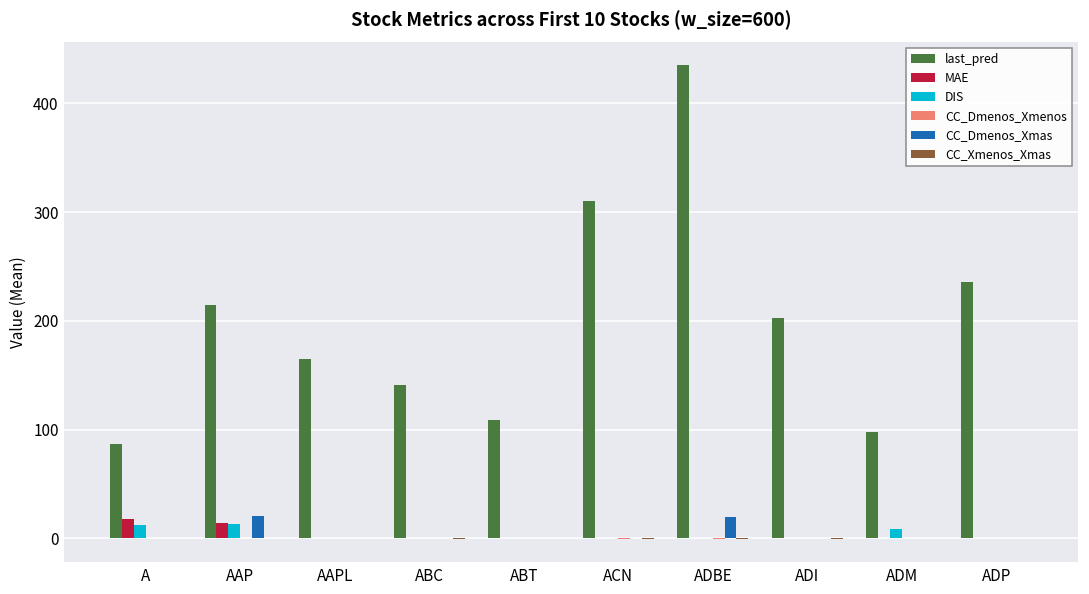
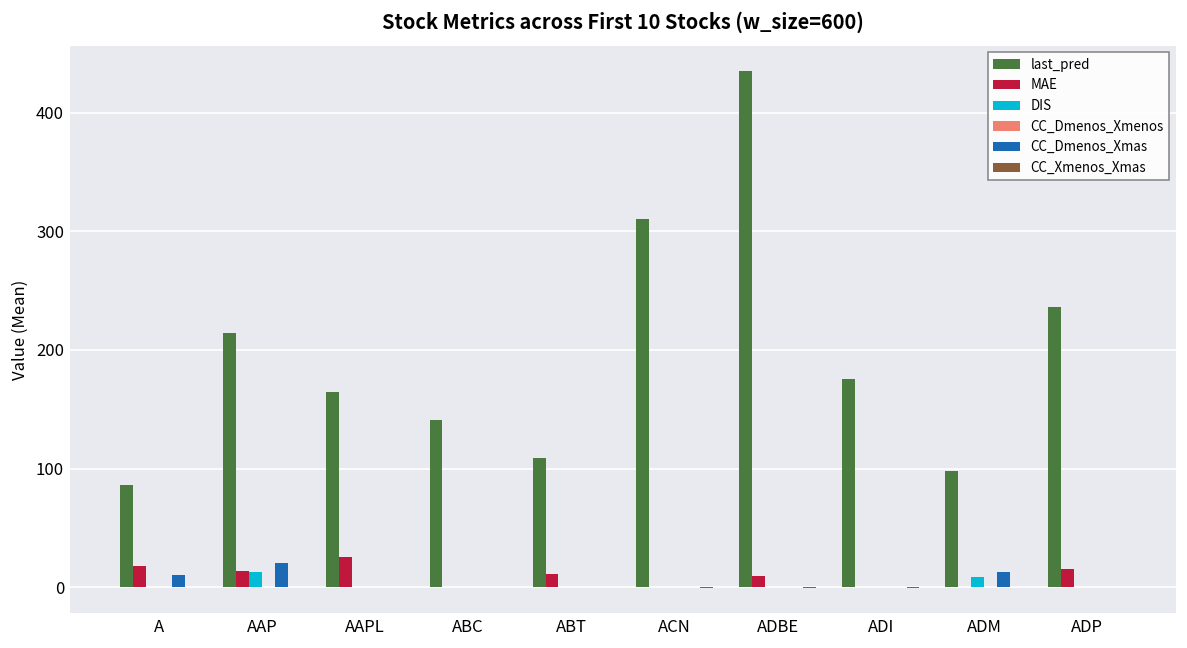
  {
    "last_pred": {
      "A": 90,
      "AAP": 210,
      "AAPL": 160,
      "ABC": 140,
      "ABT": 110,
      "ACN": 310,
      "ADBE": 430,
-     "ADI": 200,
+     "ADI": 180,
      "ADM": 100,
      "ADP": 240
    },
    "MAE": {
      "A": 20,
      "AAP": 10,
-     "AAPL": 0,
-     "ABT": 0,
-     "ADBE": 0,
-     "ADP": 0
+     "AAPL": 30,
+     "ABT": 10,
+     "ADBE": 10,
+     "ADP": 20
    },
    "DIS": {
-     "A": 10,
+     "A": 0,
      "AAP": 10,
      "ADM": 10
    },
    "CC_Dmenos_Xmas": {
-     "A": 0,
+     "A": 10,
      "AAP": 20,
-     "ADBE": 20,
-     "ADM": 0
+     "ADBE": 0,
+     "ADM": 10
    }
  }
